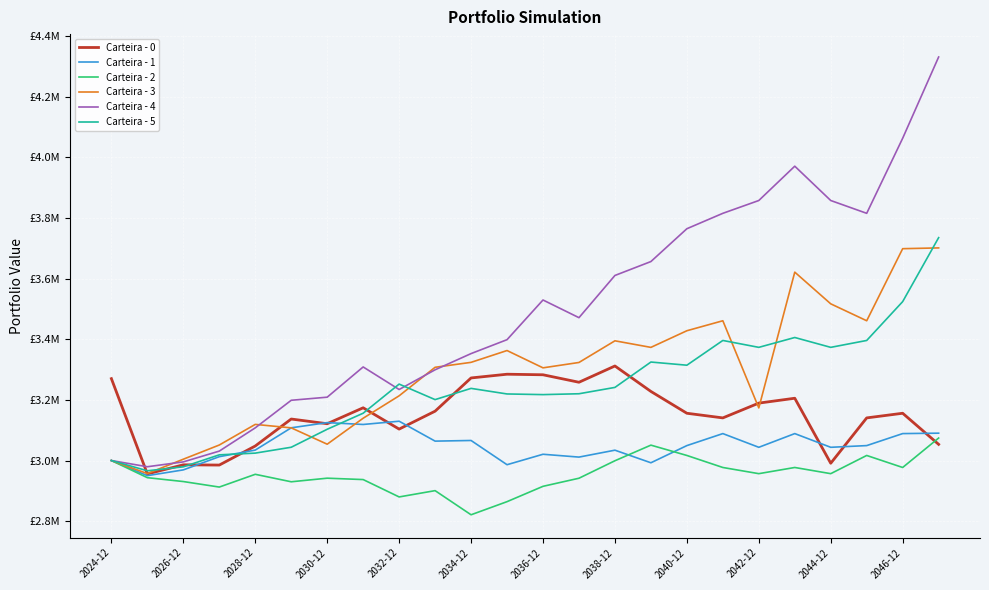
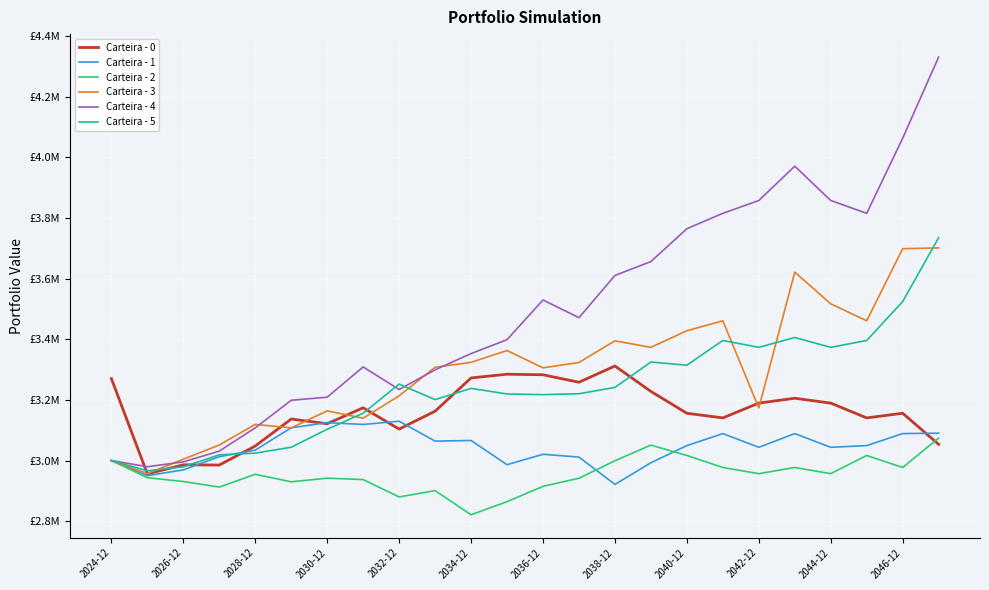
  {
    "Carteira - 0": {
      "2024-12": "£3270000",
      "2028-12": "£3050000",
      "2032-12": "£3100000",
      "2034-12": "£3270000",
      "2036-12": "£3280000",
      "2038-12": "£3310000",
      "2040-12": "£3160000",
      "2042-12": "£3190000",
-     "2044-12": "£2990000",
+     "2044-12": "£3190000",
      "2046-12": "£3160000"
    },
    "Carteira - 1": {
      "2026-12": "£2970000",
      "2028-12": "£3030000",
      "2032-12": "£3130000",
      "2034-12": "£3070000",
      "2036-12": "£3020000",
-     "2038-12": "£3030000",
+     "2038-12": "£2920000",
      "2040-12": "£3050000",
      "2042-12": "£3040000",
      "2044-12": "£3040000",
      "2046-12": "£3090000"
    },
    "Carteira - 3": {
      "2026-12": "£3000000",
      "2028-12": "£3120000",
-     "2030-12": "£3050000",
+     "2030-12": "£3160000",
      "2032-12": "£3210000",
      "2034-12": "£3320000",
      "2036-12": "£3310000",
      "2038-12": "£3390000",
      "2040-12": "£3430000",
      "2042-12": "£3170000",
      "2044-12": "£3520000",
      "2046-12": "£3700000"
    },
    "Carteira - 4": {
      "2026-12": "£3000000",
      "2028-12": "£3110000",
      "2030-12": "£3210000",
      "2032-12": "£3230000",
      "2034-12": "£3350000",
      "2036-12": "£3530000",
      "2038-12": "£3610000",
      "2040-12": "£3760000",
      "2042-12": "£3860000",
      "2044-12": "£3860000",
      "2046-12": "£4060000"
    }
  }
